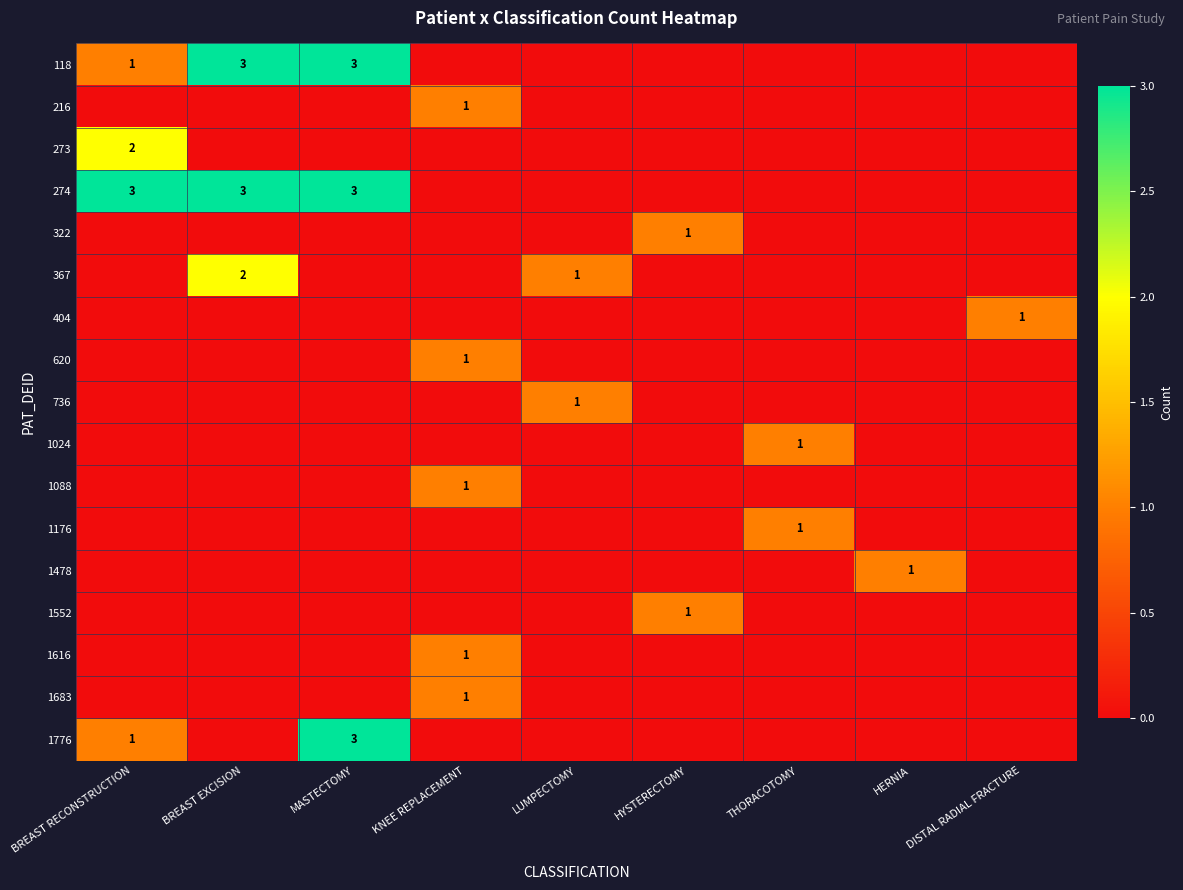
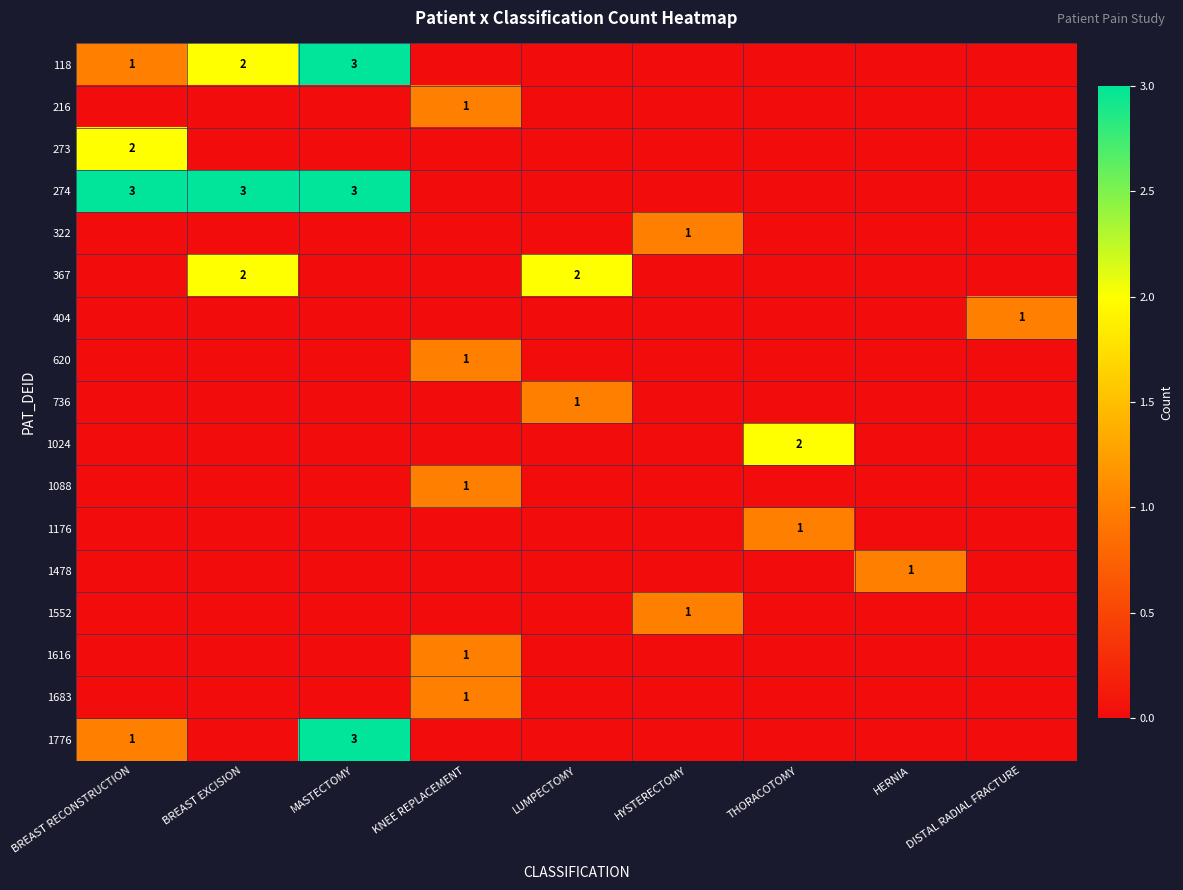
  {
    "118": {
      "BREAST RECONSTRUCTION": 1,
-     "BREAST EXCISION": 3,
+     "BREAST EXCISION": 2,
      "MASTECTOMY": 3
    },
    "216": {
      "KNEE REPLACEMENT": 1
    },
    "273": {
      "BREAST RECONSTRUCTION": 2
    },
    "274": {
      "BREAST RECONSTRUCTION": 3,
      "BREAST EXCISION": 3,
      "MASTECTOMY": 3
    },
    "322": {
      "HYSTERECTOMY": 1
    },
    "367": {
      "BREAST EXCISION": 2,
-     "LUMPECTOMY": 1
+     "LUMPECTOMY": 2
    },
    "404": {
      "DISTAL RADIAL FRACTURE": 1
    },
    "620": {
      "KNEE REPLACEMENT": 1
    },
    "736": {
      "LUMPECTOMY": 1
    },
    "1024": {
-     "THORACOTOMY": 1
+     "THORACOTOMY": 2
    },
    "1088": {
      "KNEE REPLACEMENT": 1
    },
    "1176": {
      "THORACOTOMY": 1
    },
    "1478": {
      "HERNIA": 1
    },
    "1552": {
      "HYSTERECTOMY": 1
    },
    "1616": {
      "KNEE REPLACEMENT": 1
    },
    "1683": {
      "KNEE REPLACEMENT": 1
    },
    "1776": {
      "BREAST RECONSTRUCTION": 1,
      "MASTECTOMY": 3
    }
  }
